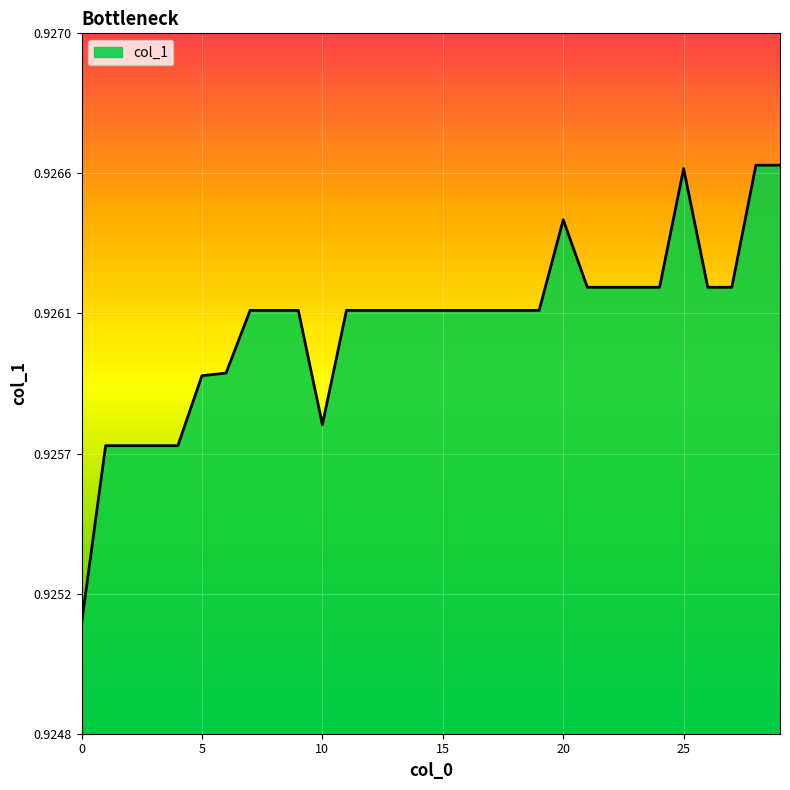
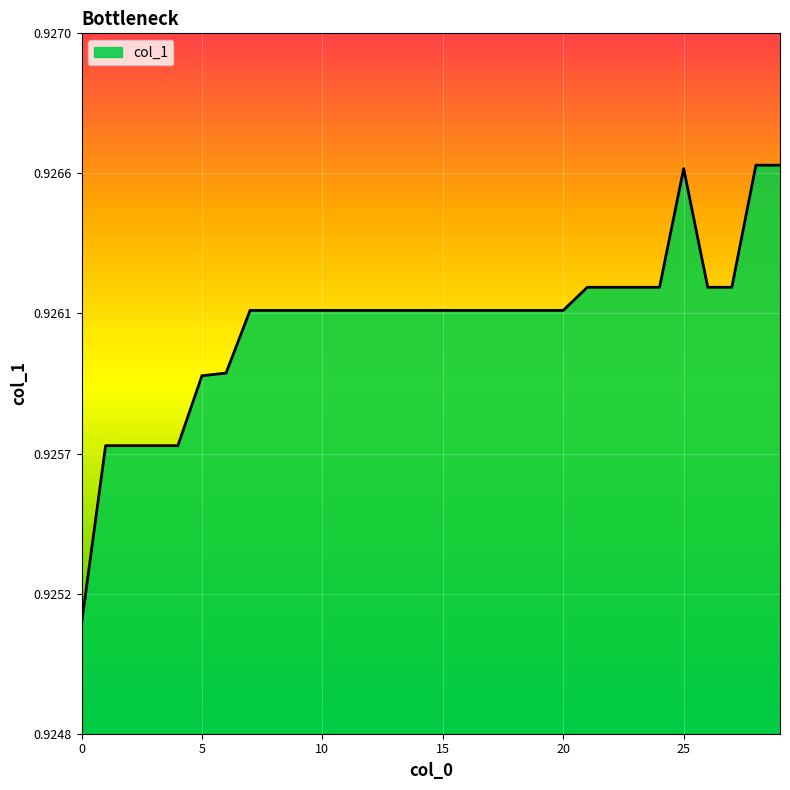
  {
    "0": 0.92515,
    "5": 0.92592,
-   "10": 0.92577,
+   "10": 0.92613,
    "15": 0.92613,
-   "20": 0.92641,
+   "20": 0.92613,
    "25": 0.92658
  }
